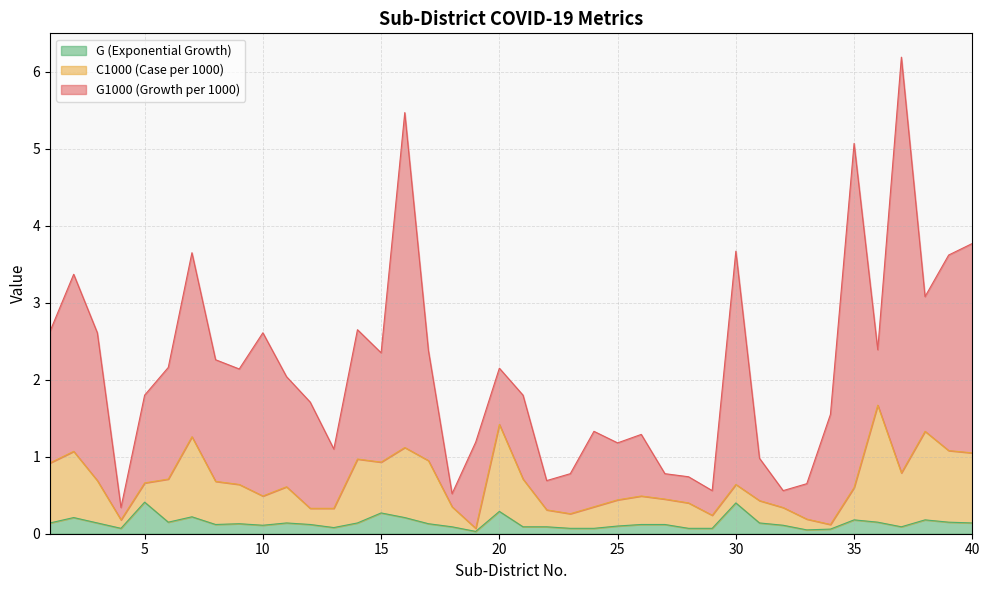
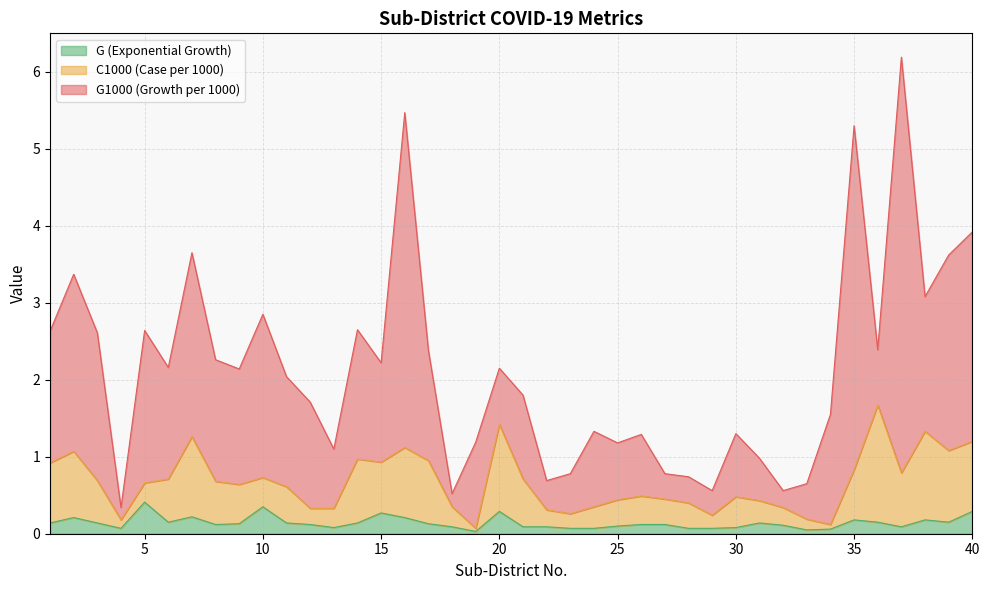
  {
    "G (Exponential Growth)": {
      "5": 0.4,
-     "10": 0.1,
+     "10": 0.4,
      "15": 0.3,
      "20": 0.3,
      "25": 0.1,
-     "30": 0.4,
+     "30": 0.1,
      "35": 0.2,
-     "40": 0.1
+     "40": 0.3
    },
    "C1000 (Case per 1000)": {
      "5": 0.2,
      "10": 0.4,
      "15": 0.7,
      "20": 1.1,
      "25": 0.3,
-     "30": 0.2,
-     "35": 0.4,
+     "30": 0.4,
+     "35": 0.7,
      "40": 0.9
    },
    "G1000 (Growth per 1000)": {
-     "5": 1.1,
+     "5": 2.0,
      "10": 2.1,
-     "15": 1.4,
+     "15": 1.3,
      "20": 0.7,
      "25": 0.7,
-     "30": 3.0,
+     "30": 0.8,
      "35": 4.5,
      "40": 2.7
    }
  }
